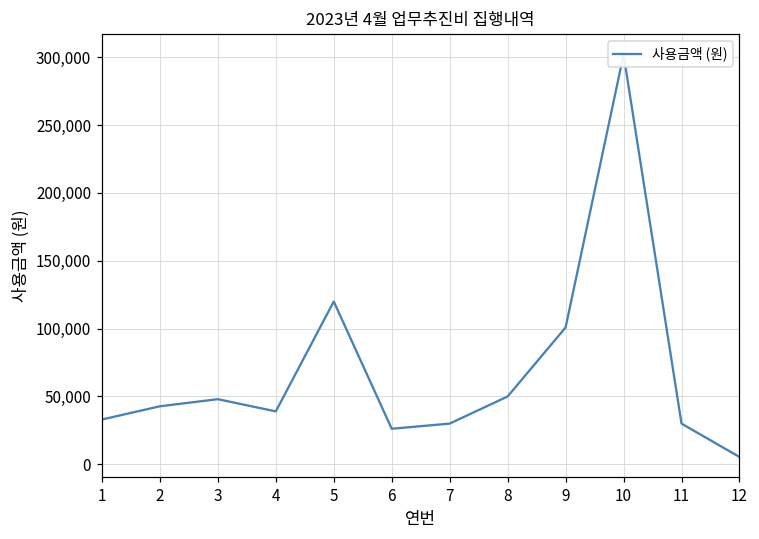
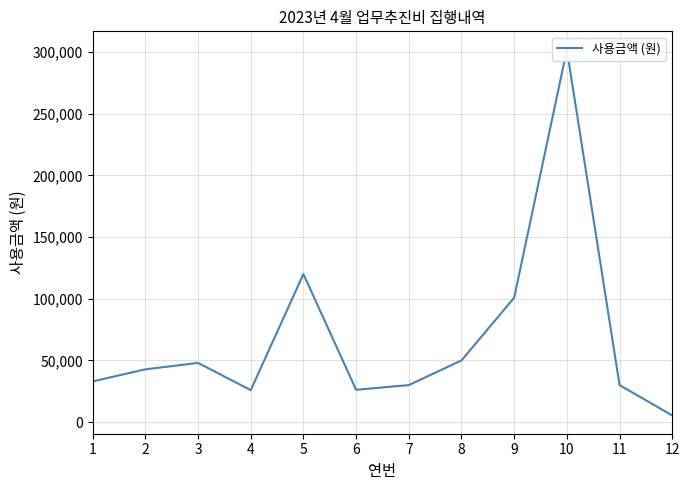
  {
    "1": "33,000",
    "2": "43,000",
    "3": "48,000",
-   "4": "39,000",
+   "4": "26,000",
    "5": "120,000",
    "6": "26,000",
    "7": "30,000",
    "8": "50,000",
    "9": "101,000",
    "11": "30,000",
    "12": "5,000"
  }
